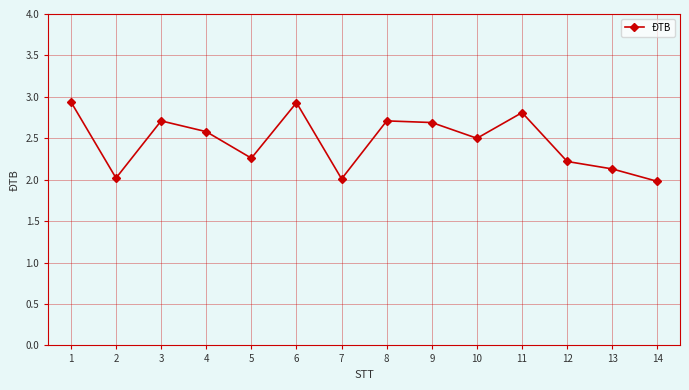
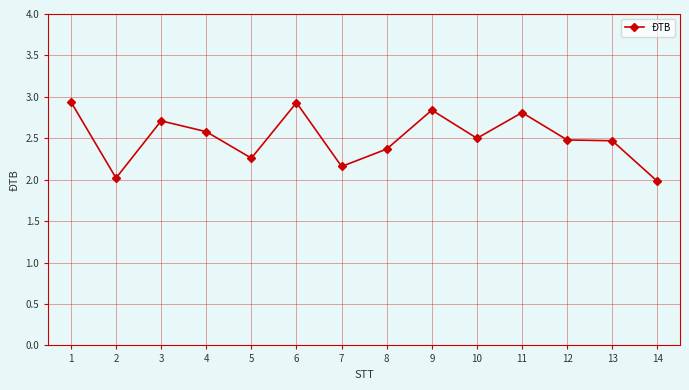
  {
    "1": 2.9,
    "2": 2.0,
    "3": 2.7,
    "4": 2.6,
    "5": 2.3,
    "6": 2.9,
-   "7": 2.0,
-   "8": 2.7,
-   "9": 2.7,
+   "7": 2.2,
+   "8": 2.4,
+   "9": 2.8,
    "10": 2.5,
    "11": 2.8,
-   "12": 2.2,
-   "13": 2.1,
+   "12": 2.5,
+   "13": 2.5,
    "14": 2.0
  }
